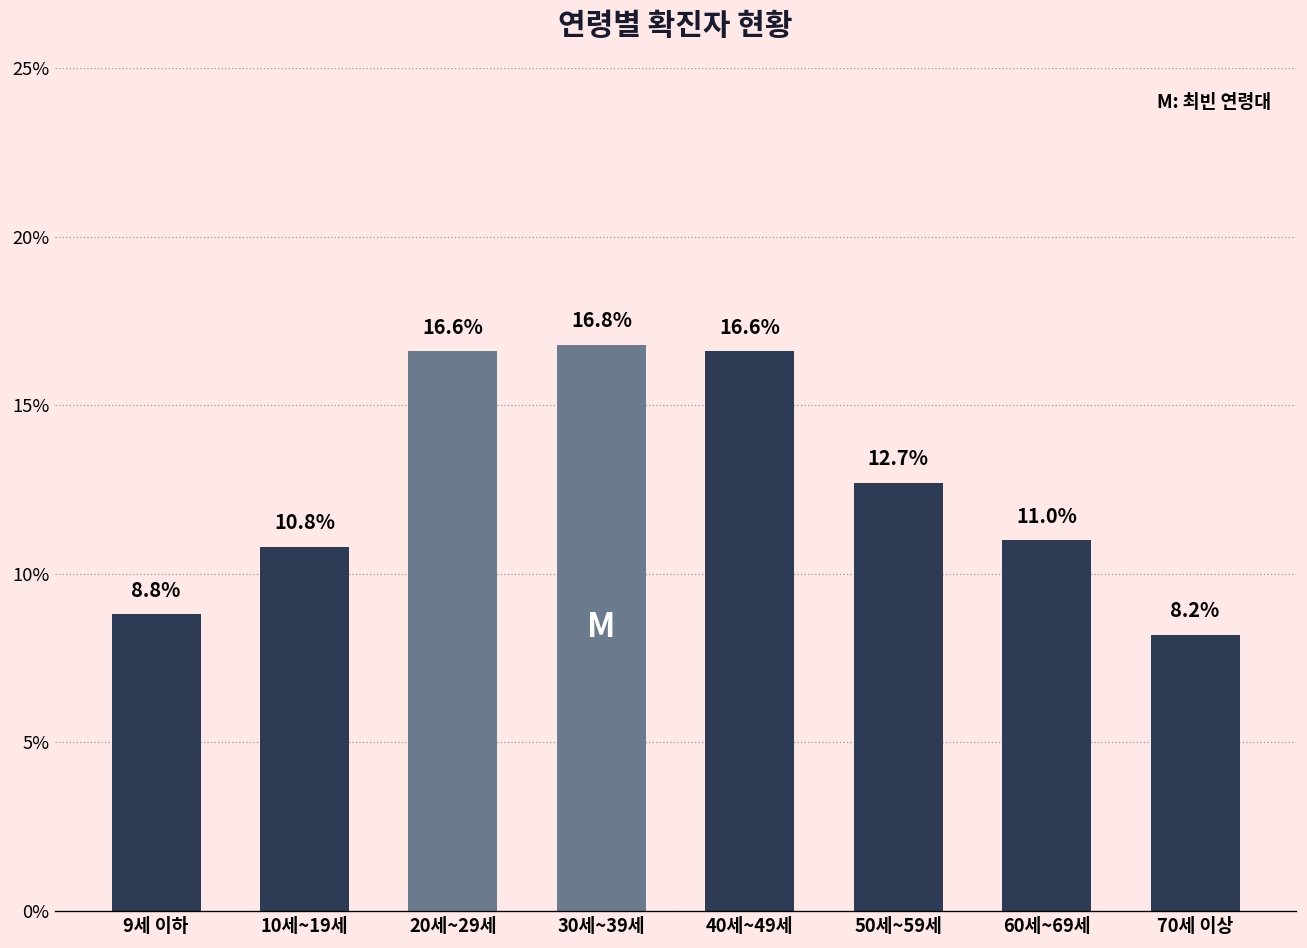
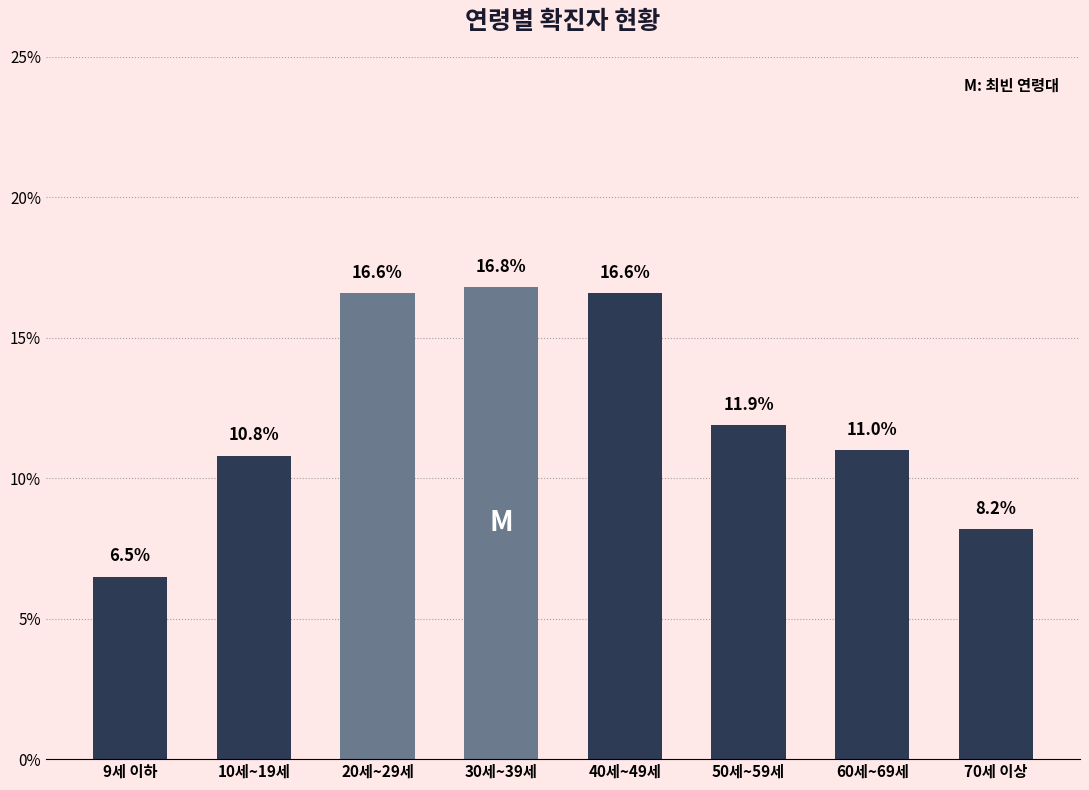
  {
-   "9세 이하": "8.8%",
+   "9세 이하": "6.5%",
    "10세~19세": "10.8%",
    "20세~29세": "16.6%",
    "30세~39세": "16.8%",
    "40세~49세": "16.6%",
-   "50세~59세": "12.7%",
+   "50세~59세": "11.9%",
    "60세~69세": "11.0%",
    "70세 이상": "8.2%"
  }
